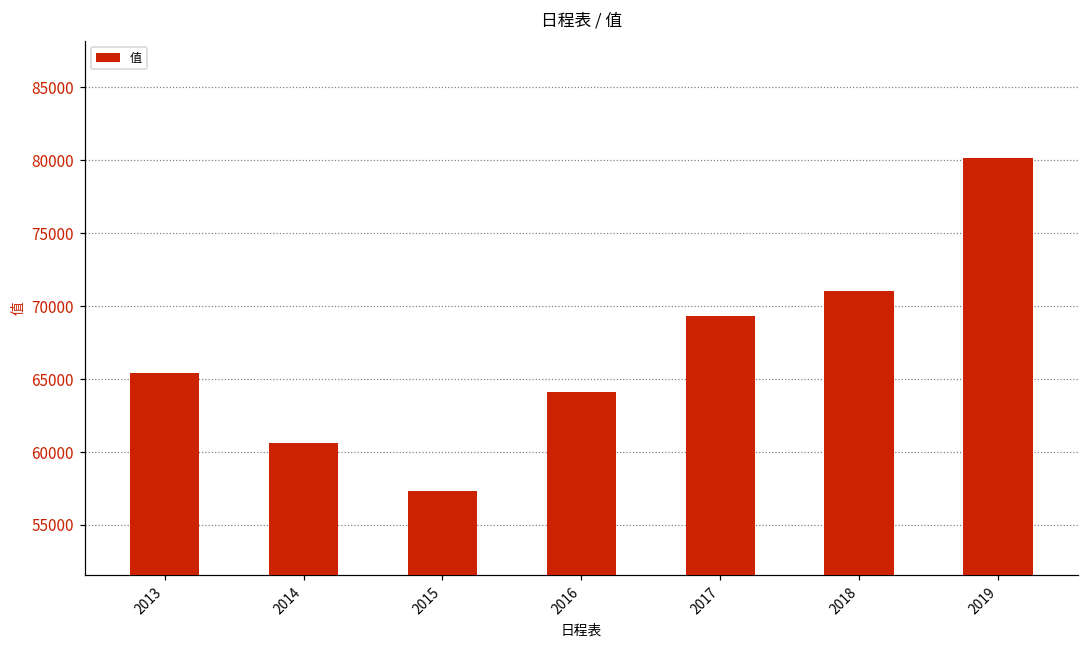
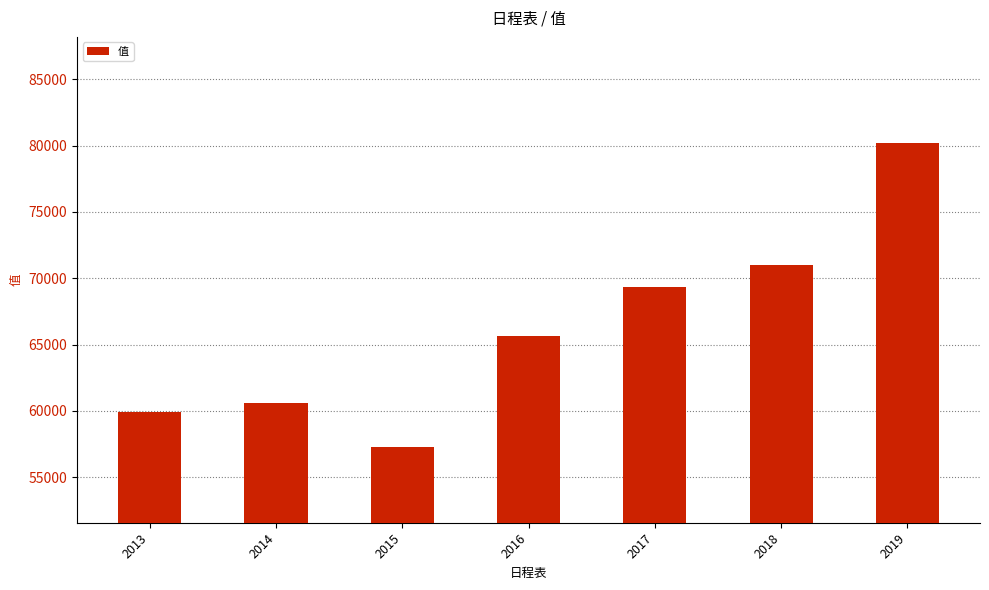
  {
-   "2013": 65400,
+   "2013": 59900,
    "2014": 60600,
    "2015": 57300,
-   "2016": 64100,
+   "2016": 65700,
    "2017": 69300,
    "2018": 71000,
    "2019": 80200
  }
